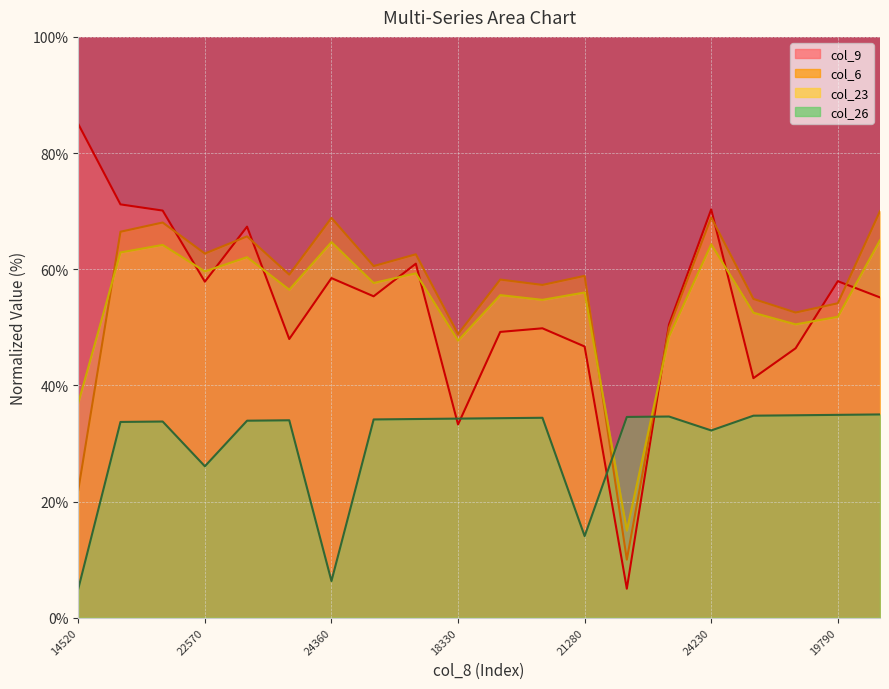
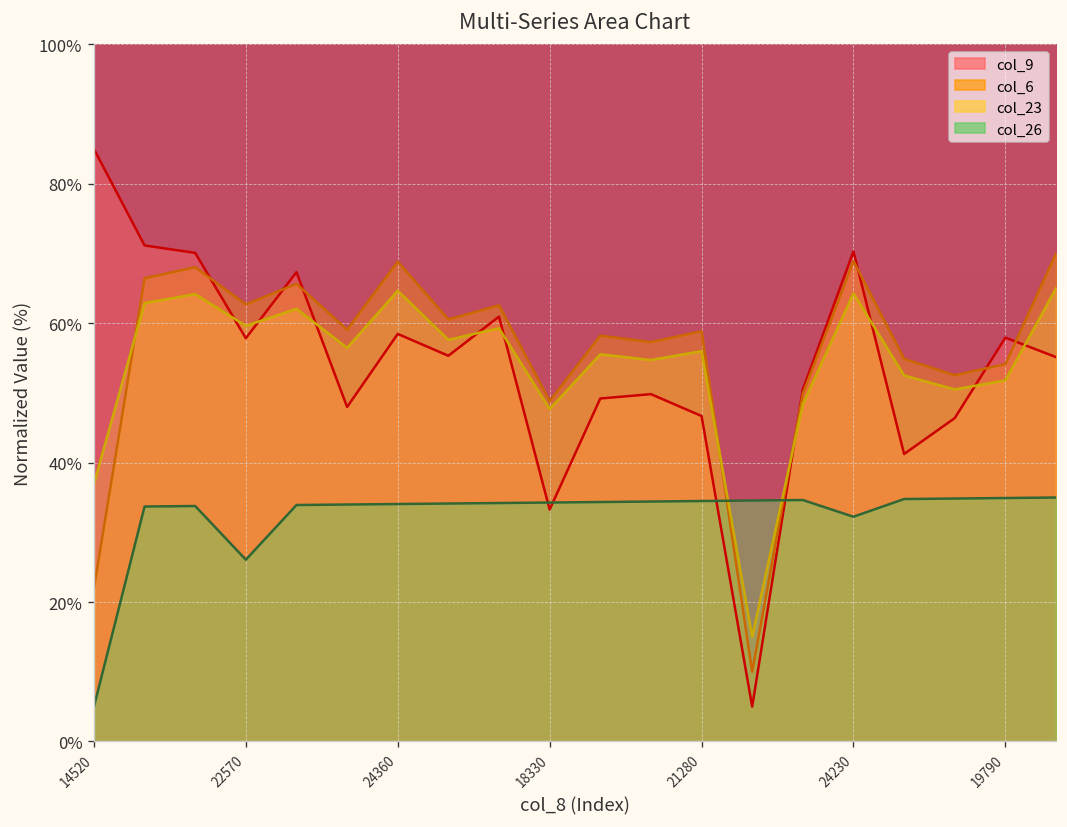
  {
    "col_26": {
      "14520": "5%",
      "22570": "26%",
-     "24360": "6%",
+     "24360": "34%",
      "18330": "34%",
-     "21280": "14%",
+     "21280": "34%",
      "24230": "32%",
      "19790": "35%"
    }
  }
